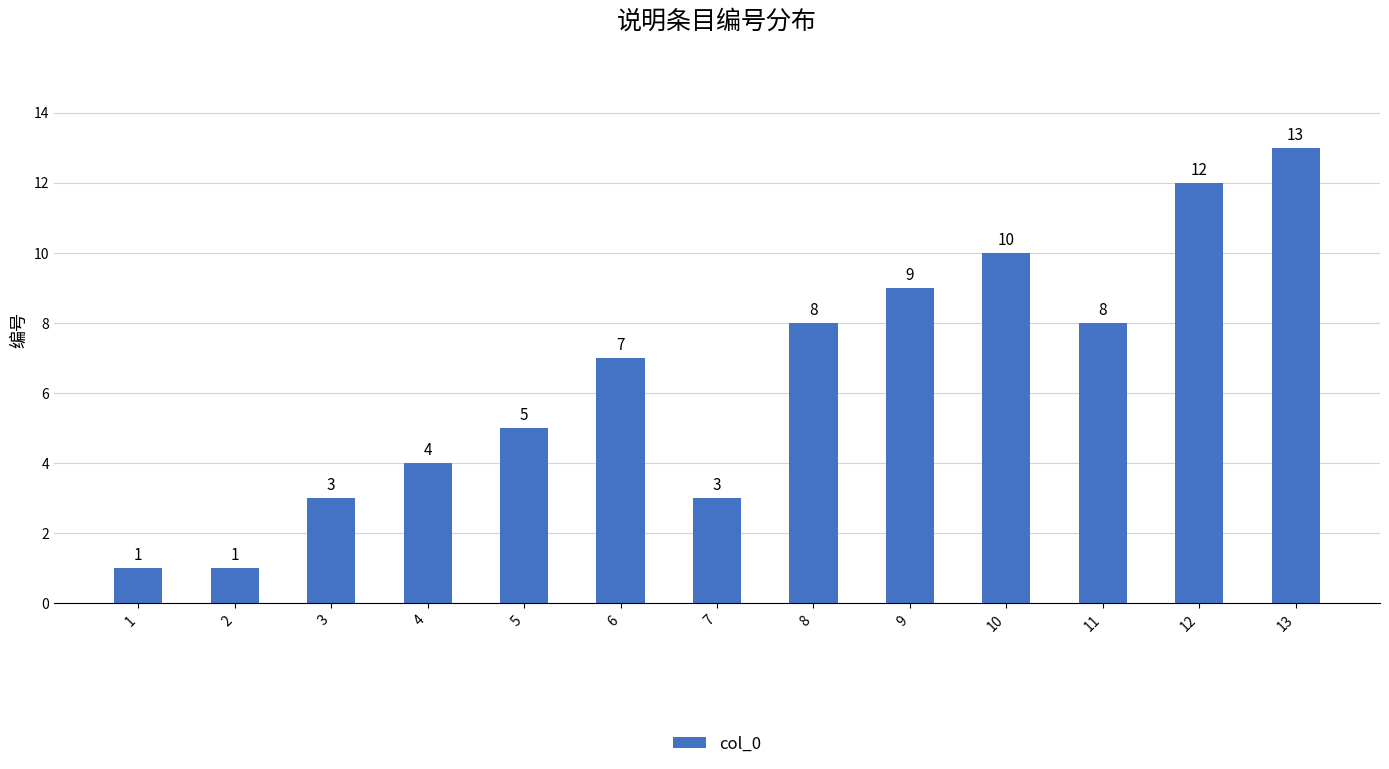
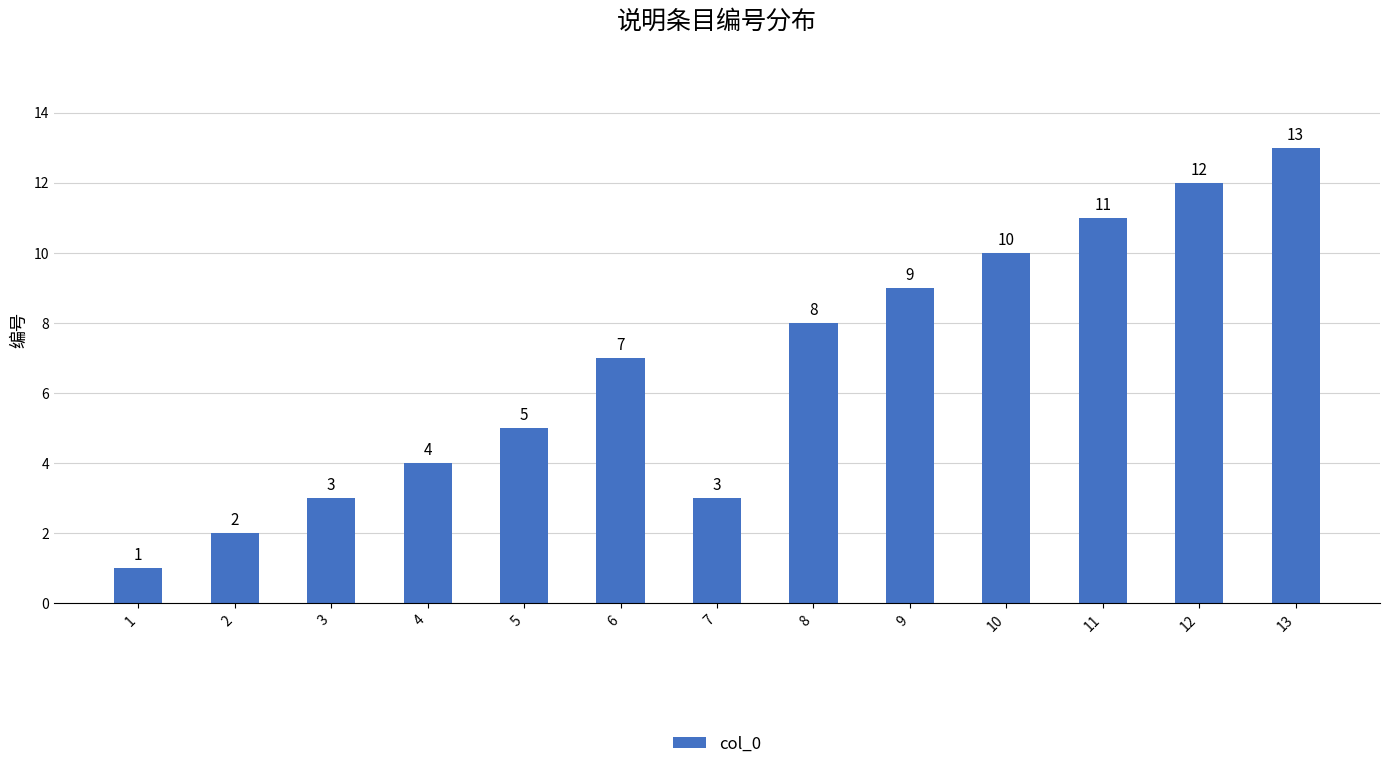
  {
    "1": 1,
-   "2": 1,
+   "2": 2,
    "3": 3,
    "4": 4,
    "5": 5,
    "6": 7,
    "7": 3,
    "8": 8,
    "9": 9,
    "10": 10,
-   "11": 8,
+   "11": 11,
    "12": 12,
    "13": 13
  }
